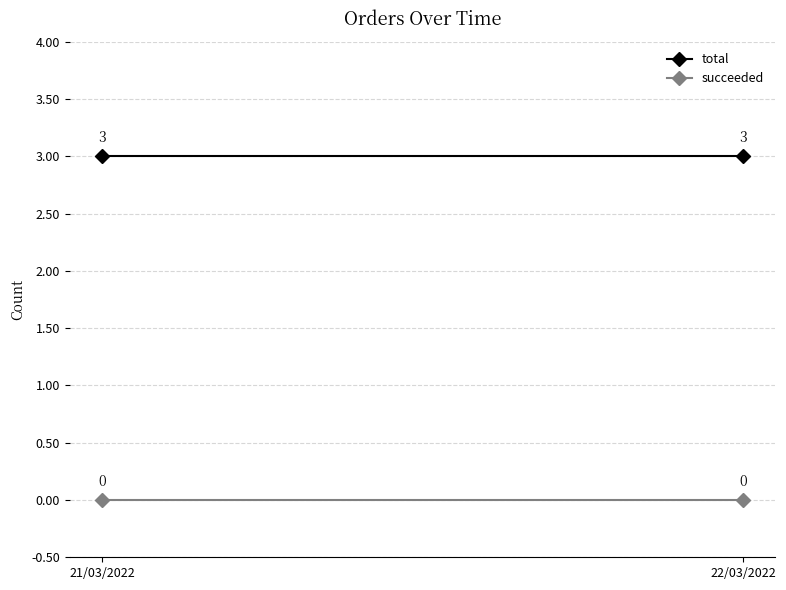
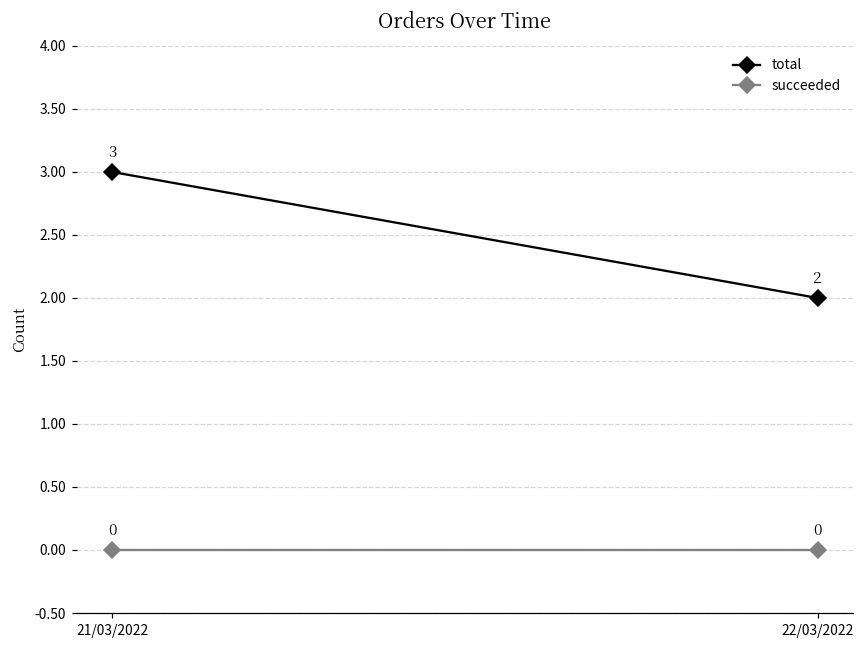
  {
    "total": {
      "21/03/2022": 3,
-     "22/03/2022": 3
+     "22/03/2022": 2
    },
    "succeeded": {
      "21/03/2022": 0,
      "22/03/2022": 0
    }
  }
